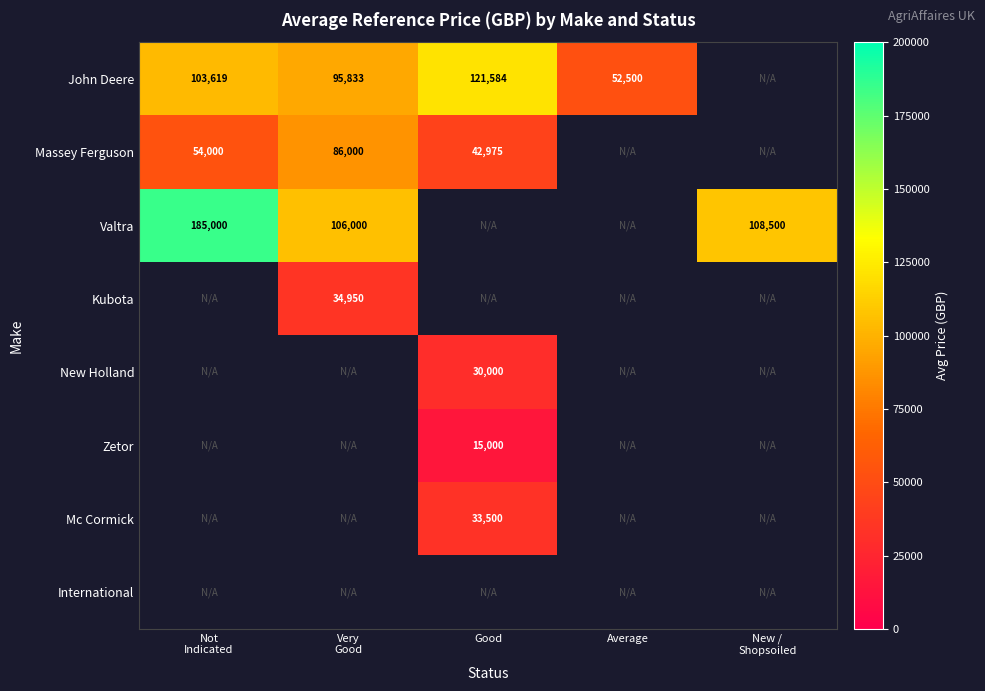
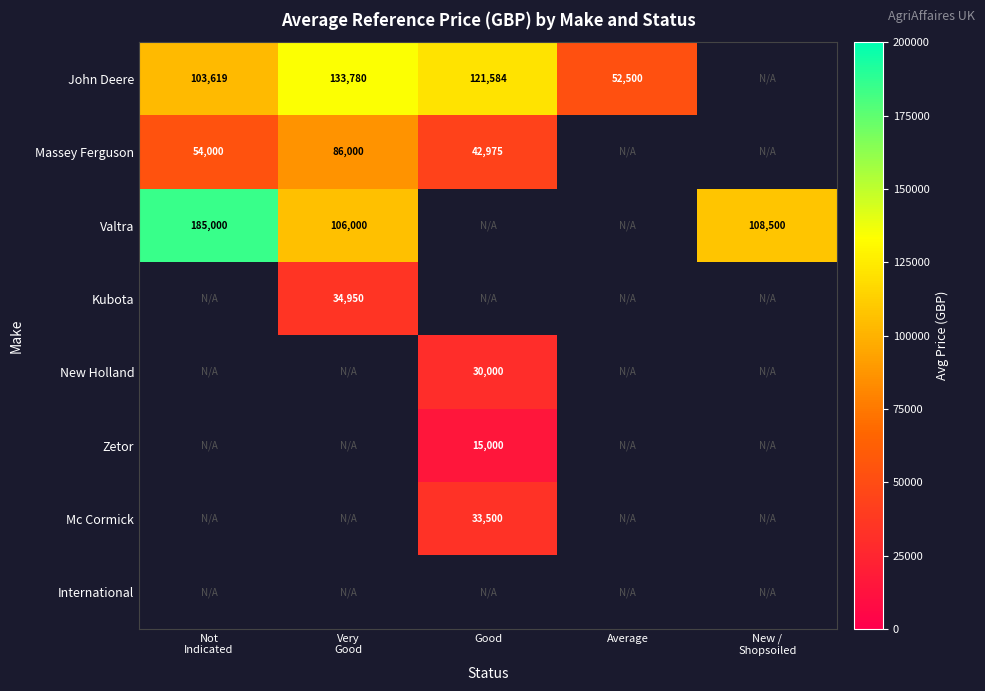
  {
    "John Deere": {
      "Not Indicated": "103,619",
-     "Very Good": "95,833",
+     "Very Good": "133,780",
      "Good": "121,584",
      "Average": "52,500"
    },
    "Massey Ferguson": {
      "Not Indicated": "54,000",
      "Very Good": "86,000",
      "Good": "42,975"
    },
    "Valtra": {
      "Not Indicated": "185,000",
      "Very Good": "106,000",
      "New / Shopsoiled": "108,500"
    },
    "Kubota": {
      "Very Good": "34,950"
    },
    "New Holland": {
      "Good": "30,000"
    },
    "Zetor": {
      "Good": "15,000"
    },
    "Mc Cormick": {
      "Good": "33,500"
    }
  }
